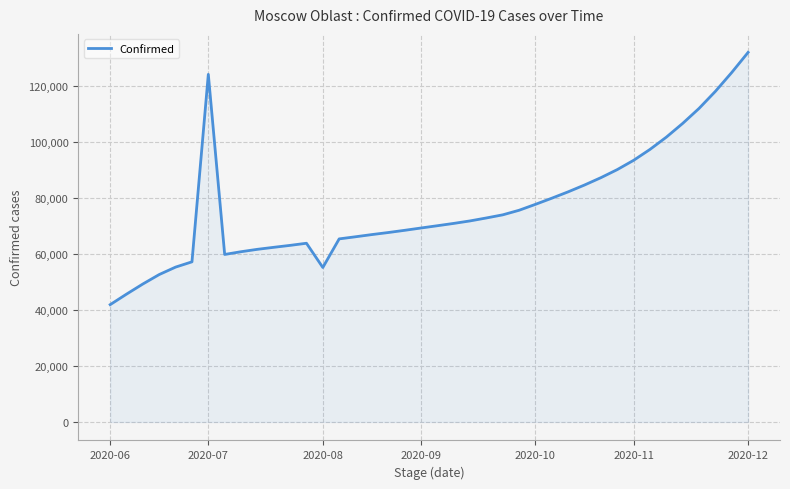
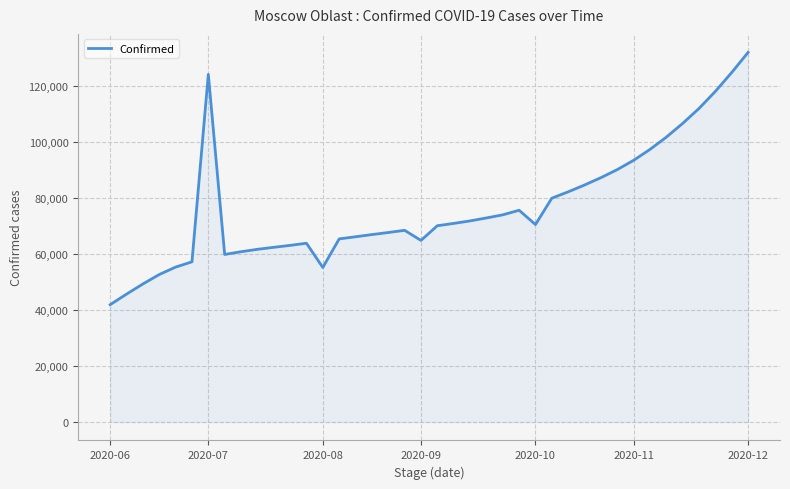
  {
    "2020-06": "42,000",
    "2020-07": "124,000",
    "2020-08": "55,000",
-   "2020-09": "69,000",
-   "2020-10": "78,000",
+   "2020-09": "65,000",
+   "2020-10": "71,000",
    "2020-11": "94,000",
    "2020-12": "132,000"
  }
